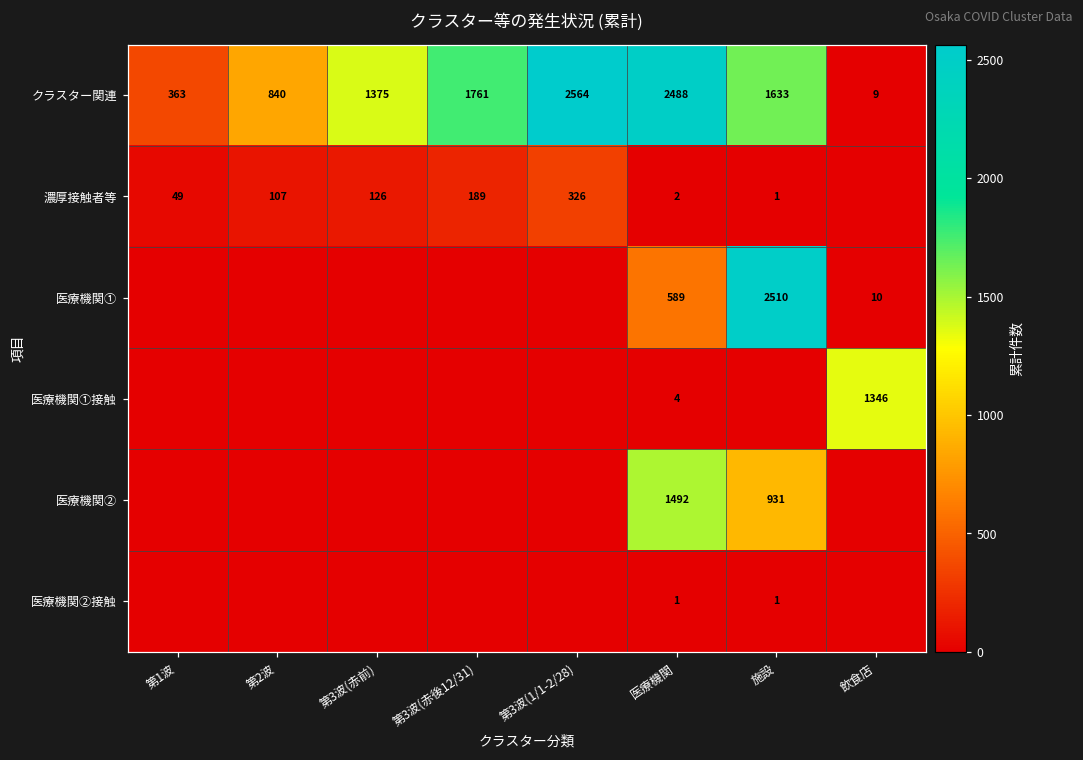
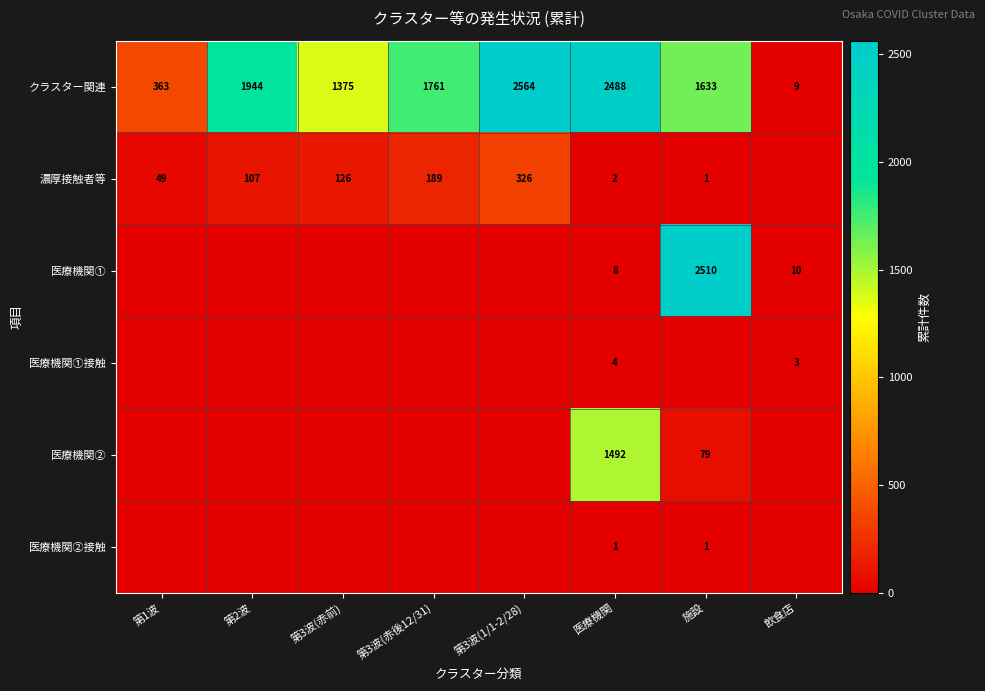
  {
    "クラスター関連": {
      "第1波": 363,
-     "第2波": 840,
+     "第2波": 1944,
      "第3波(赤前)": 1375,
      "第3波(赤後12/31)": 1761,
      "第3波(1/1-2/28)": 2564,
      "医療機関": 2488,
      "施設": 1633,
      "飲食店": 9
    },
    "濃厚接触者等": {
      "第1波": 49,
      "第2波": 107,
      "第3波(赤前)": 126,
      "第3波(赤後12/31)": 189,
      "第3波(1/1-2/28)": 326,
      "医療機関": 2,
      "施設": 1
    },
    "医療機関①": {
-     "医療機関": 589,
+     "医療機関": 8,
      "施設": 2510,
      "飲食店": 10
    },
    "医療機関①接触": {
      "医療機関": 4,
-     "飲食店": 1346
+     "飲食店": 3
    },
    "医療機関②": {
      "医療機関": 1492,
-     "施設": 931
+     "施設": 79
    },
    "医療機関②接触": {
      "医療機関": 1,
      "施設": 1
    }
  }
